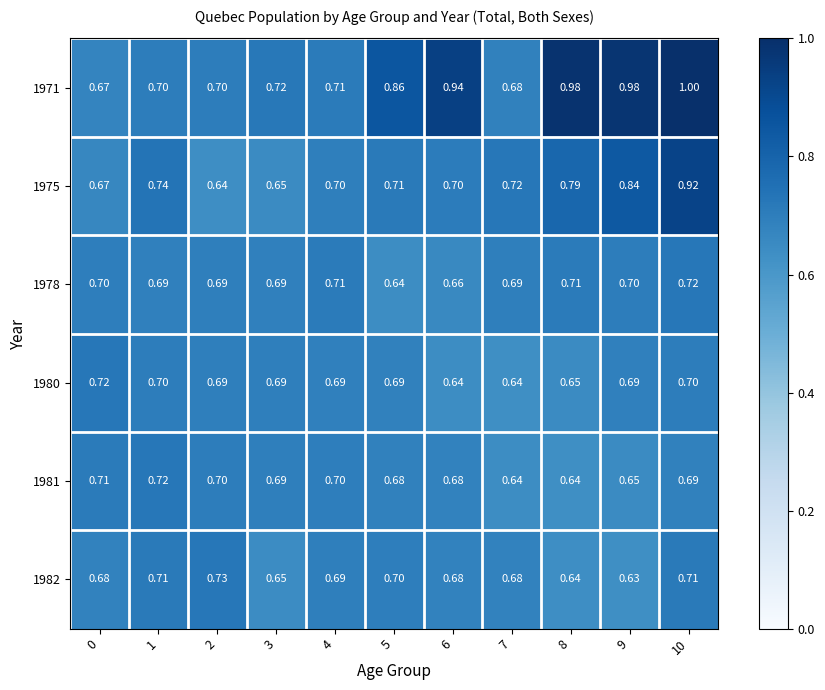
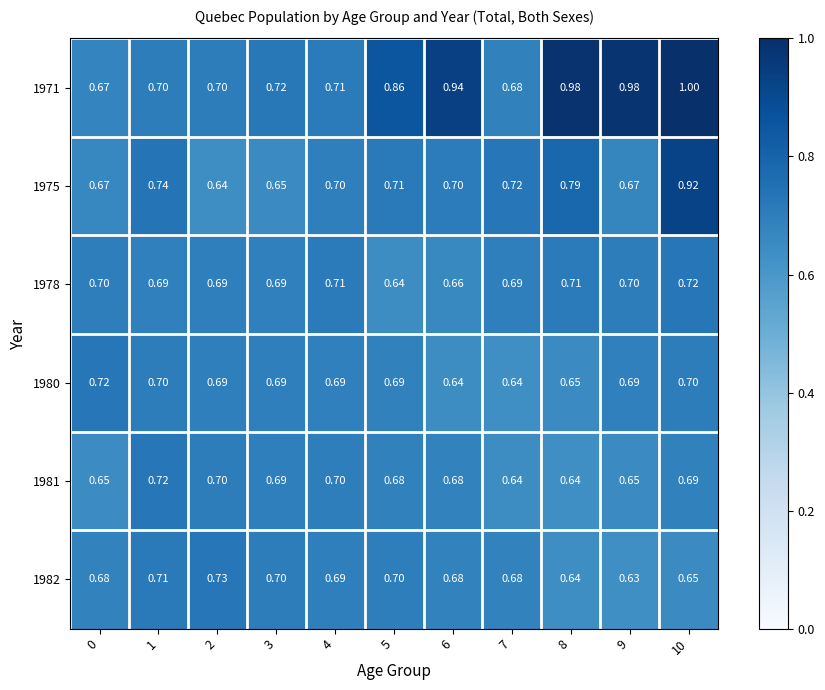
  {
    "1971": {
      "0": 0.67,
      "1": 0.70,
      "2": 0.70,
      "3": 0.72,
      "4": 0.71,
      "5": 0.86,
      "6": 0.94,
      "7": 0.68,
      "8": 0.98,
      "9": 0.98,
      "10": 1.00
    },
    "1975": {
      "0": 0.67,
      "1": 0.74,
      "2": 0.64,
      "3": 0.65,
      "4": 0.70,
      "5": 0.71,
      "6": 0.70,
      "7": 0.72,
      "8": 0.79,
-     "9": 0.84,
+     "9": 0.67,
      "10": 0.92
    },
    "1978": {
      "0": 0.70,
      "1": 0.69,
      "2": 0.69,
      "3": 0.69,
      "4": 0.71,
      "5": 0.64,
      "6": 0.66,
      "7": 0.69,
      "8": 0.71,
      "9": 0.70,
      "10": 0.72
    },
    "1980": {
      "0": 0.72,
      "1": 0.70,
      "2": 0.69,
      "3": 0.69,
      "4": 0.69,
      "5": 0.69,
      "6": 0.64,
      "7": 0.64,
      "8": 0.65,
      "9": 0.69,
      "10": 0.70
    },
    "1981": {
-     "0": 0.71,
+     "0": 0.65,
      "1": 0.72,
      "2": 0.70,
      "3": 0.69,
      "4": 0.70,
      "5": 0.68,
      "6": 0.68,
      "7": 0.64,
      "8": 0.64,
      "9": 0.65,
      "10": 0.69
    },
    "1982": {
      "0": 0.68,
      "1": 0.71,
      "2": 0.73,
-     "3": 0.65,
+     "3": 0.70,
      "4": 0.69,
      "5": 0.70,
      "6": 0.68,
      "7": 0.68,
      "8": 0.64,
      "9": 0.63,
-     "10": 0.71
+     "10": 0.65
    }
  }
